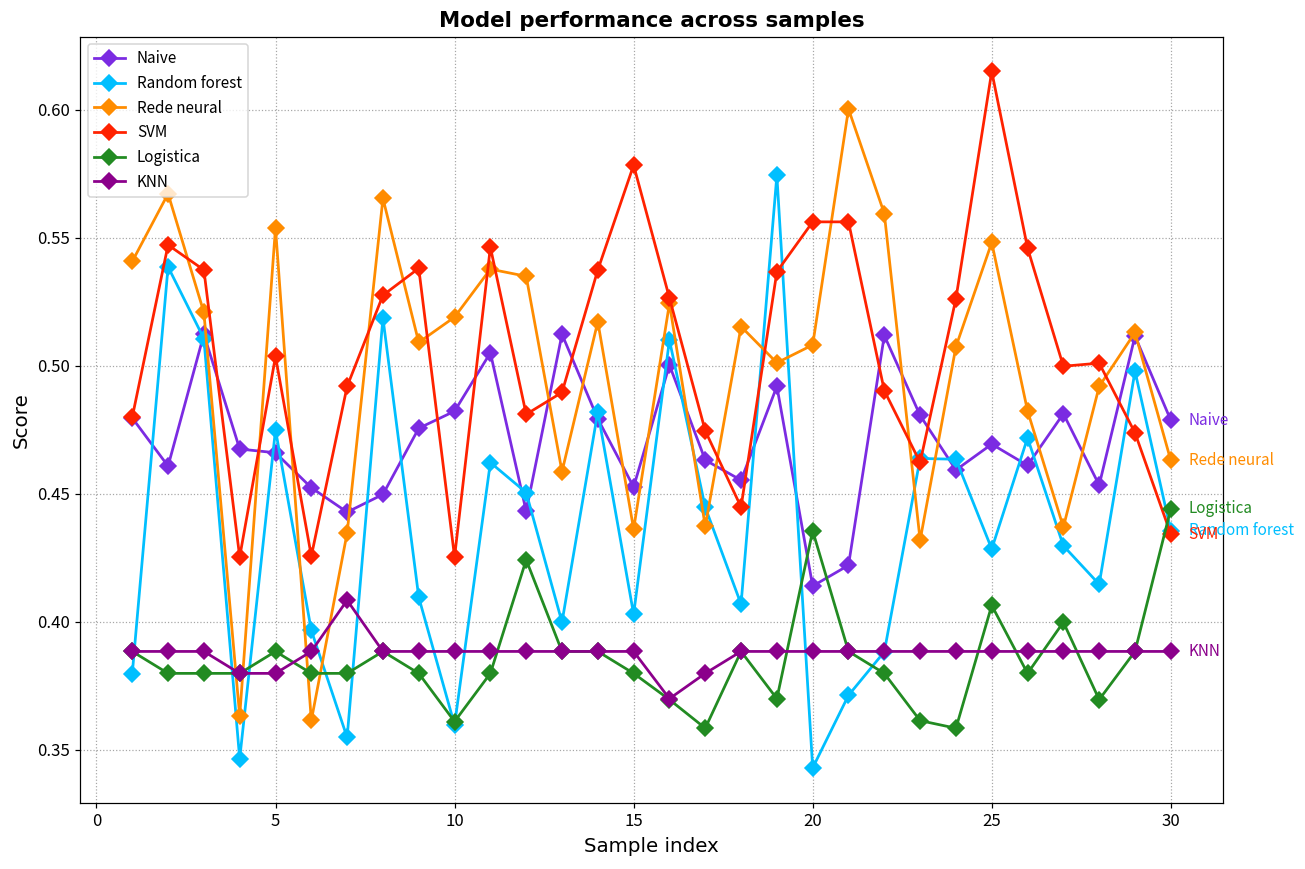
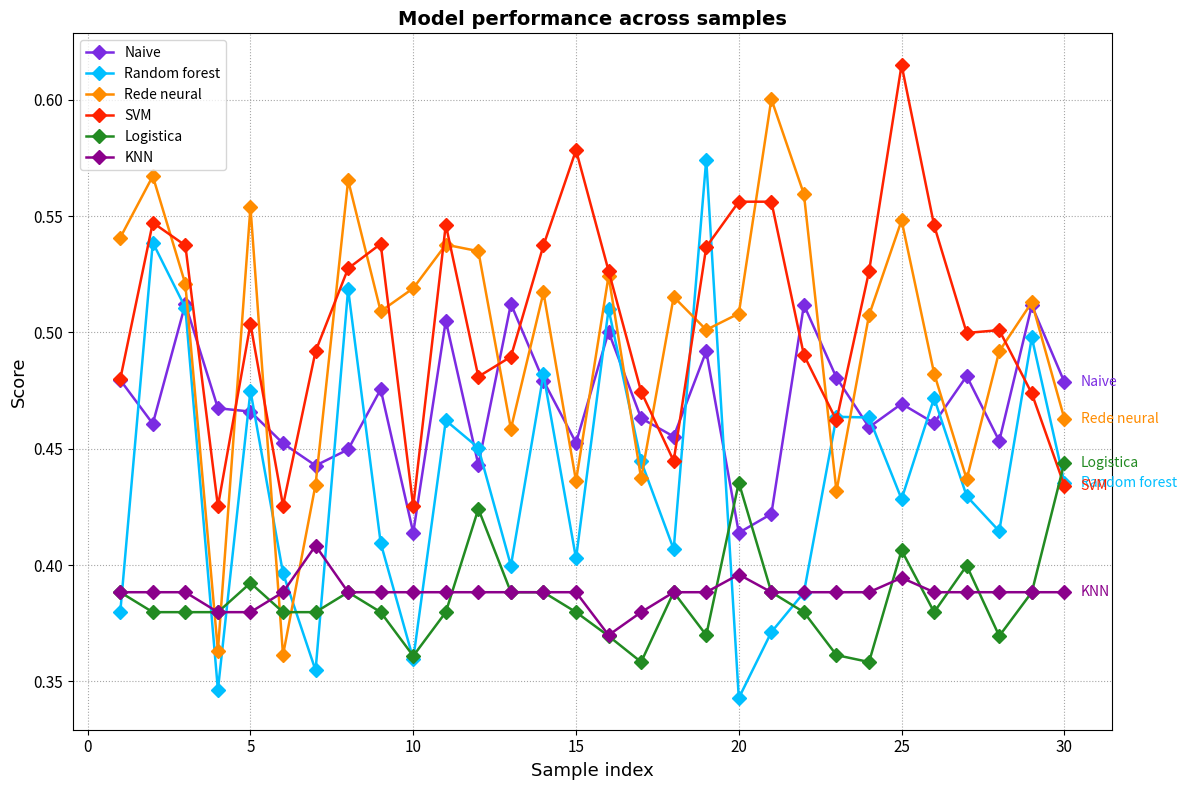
  {
    "Naive": {
      "5": 0.466,
-     "10": 0.482,
+     "10": 0.414,
      "15": 0.453,
      "20": 0.414,
      "25": 0.469,
      "30": 0.479
    },
    "Random forest": {
      "5": 0.475,
      "10": 0.360,
      "15": 0.403,
      "20": 0.343,
      "25": 0.428,
      "30": 0.435
    },
    "Rede neural": {
      "5": 0.554,
      "10": 0.519,
      "15": 0.436,
      "20": 0.508,
      "25": 0.548,
      "30": 0.463
    },
    "SVM": {
      "5": 0.504,
      "10": 0.425,
      "15": 0.578,
      "20": 0.556,
      "25": 0.615,
      "30": 0.434
    },
    "Logistica": {
-     "5": 0.388,
+     "5": 0.392,
      "10": 0.361,
      "15": 0.380,
      "20": 0.435,
      "25": 0.406,
      "30": 0.444
    },
    "KNN": {
      "5": 0.380,
      "10": 0.388,
      "15": 0.388,
-     "20": 0.388,
-     "25": 0.388,
+     "20": 0.396,
+     "25": 0.395,
      "30": 0.388
    }
  }
